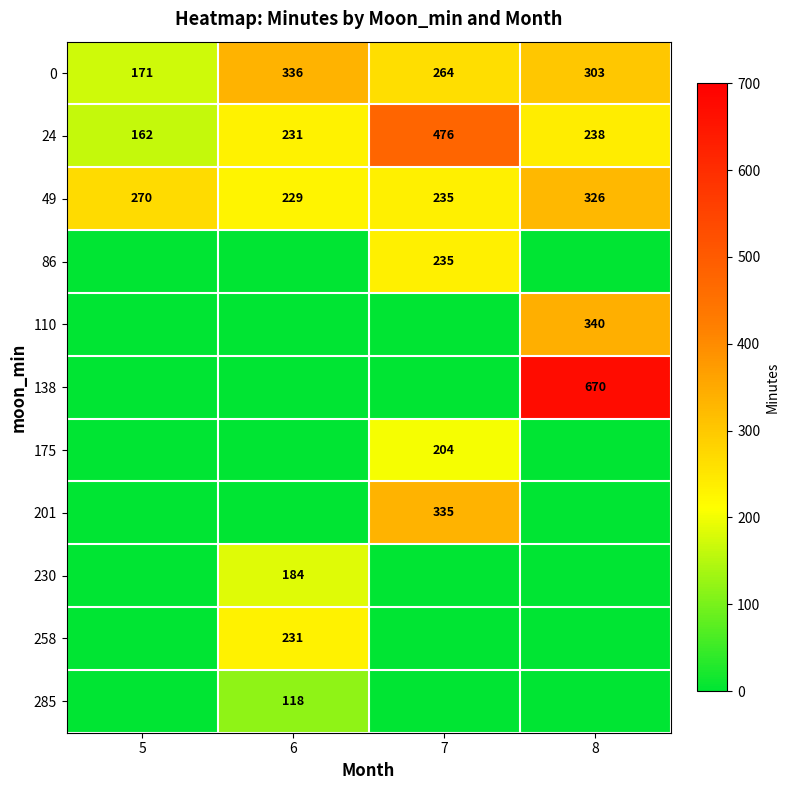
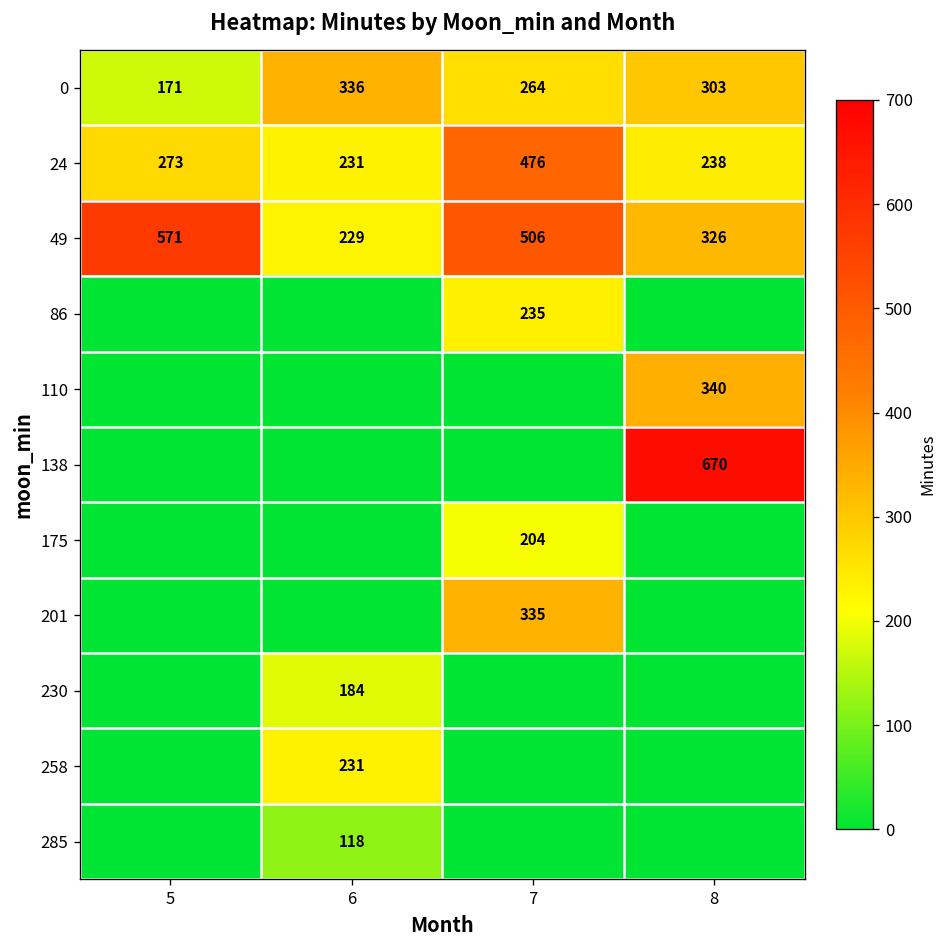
  {
    "0": {
      "5": 171,
      "6": 336,
      "7": 264,
      "8": 303
    },
    "24": {
-     "5": 162,
+     "5": 273,
      "6": 231,
      "7": 476,
      "8": 238
    },
    "49": {
-     "5": 270,
+     "5": 571,
      "6": 229,
-     "7": 235,
+     "7": 506,
      "8": 326
    },
    "86": {
      "7": 235
    },
    "110": {
      "8": 340
    },
    "138": {
      "8": 670
    },
    "175": {
      "7": 204
    },
    "201": {
      "7": 335
    },
    "230": {
      "6": 184
    },
    "258": {
      "6": 231
    },
    "285": {
      "6": 118
    }
  }
